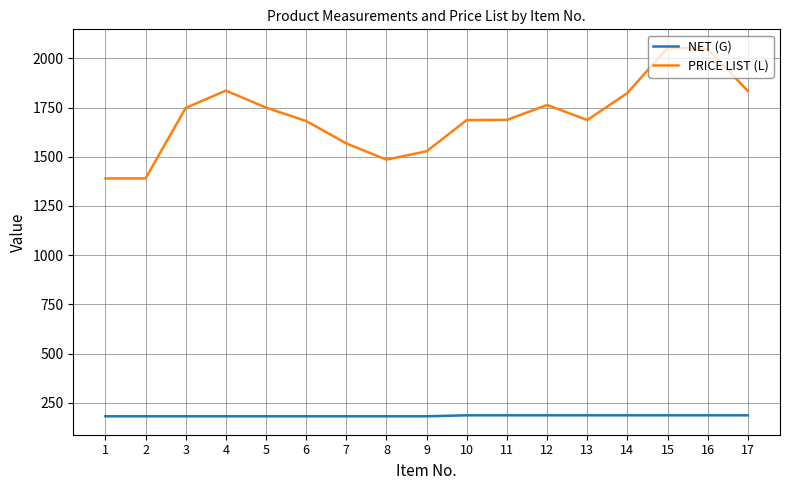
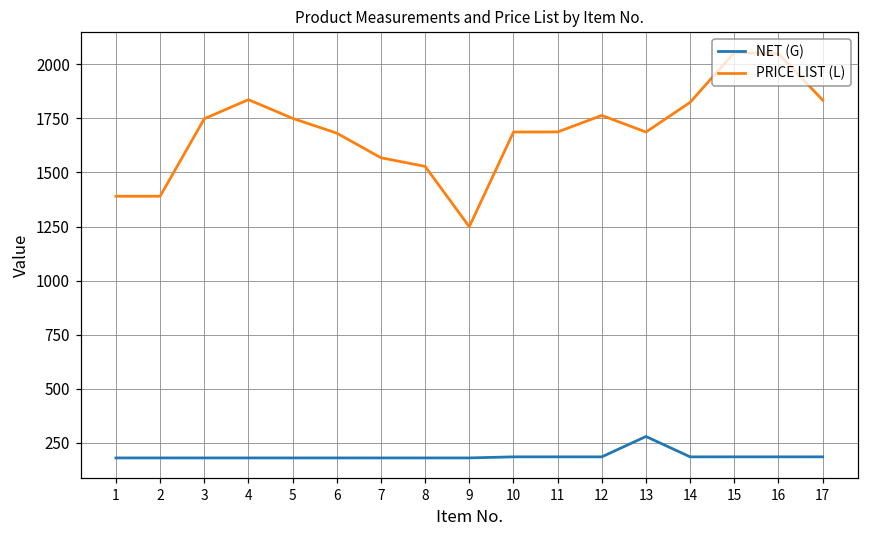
  {
    "NET (G)": {
      "1": 180,
      "2": 180,
      "3": 180,
      "4": 180,
      "5": 180,
      "6": 180,
      "7": 180,
      "8": 180,
      "9": 180,
      "10": 190,
      "11": 190,
      "12": 190,
-     "13": 190,
+     "13": 280,
      "14": 190,
      "15": 190,
      "16": 190,
      "17": 190
    },
    "PRICE LIST (L)": {
      "1": 1390,
      "2": 1390,
      "3": 1750,
      "4": 1840,
      "5": 1750,
      "6": 1680,
      "7": 1570,
-     "8": 1490,
-     "9": 1530,
+     "8": 1530,
+     "9": 1250,
      "10": 1690,
      "11": 1690,
      "12": 1760,
      "13": 1690,
      "14": 1820,
      "17": 1830
    }
  }
